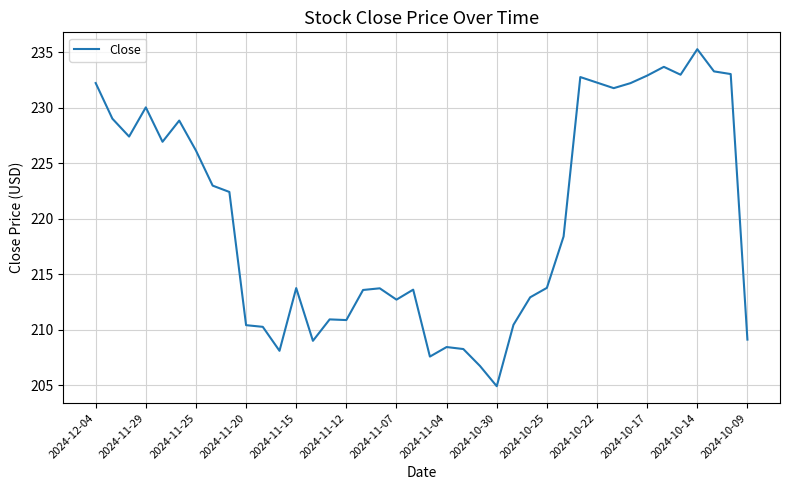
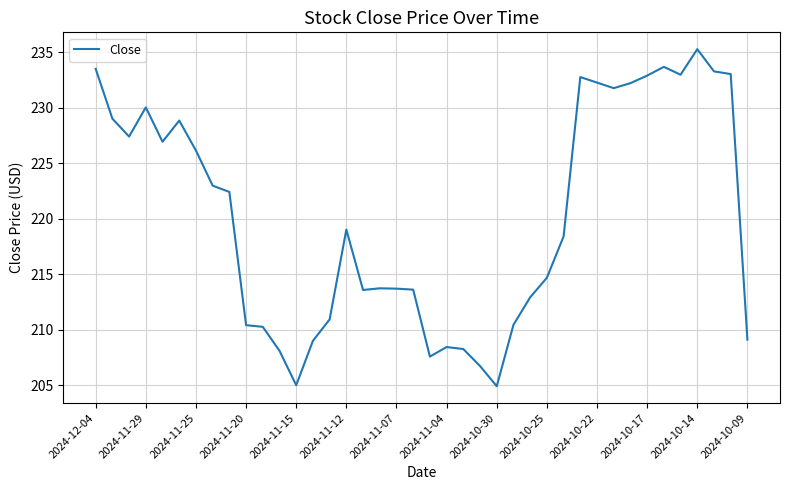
  {
-   "2024-12-04": 232.2,
+   "2024-12-04": 233.5,
    "2024-11-29": 230.0,
    "2024-11-25": 226.1,
    "2024-11-20": 210.4,
-   "2024-11-15": 213.7,
-   "2024-11-12": 210.9,
-   "2024-11-07": 212.7,
+   "2024-11-15": 205.0,
+   "2024-11-12": 219.0,
+   "2024-11-07": 213.7,
    "2024-11-04": 208.4,
    "2024-10-30": 204.9,
-   "2024-10-25": 213.8,
+   "2024-10-25": 214.7,
    "2024-10-22": 232.3,
    "2024-10-17": 232.9,
    "2024-10-14": 235.3,
    "2024-10-09": 209.1
  }
